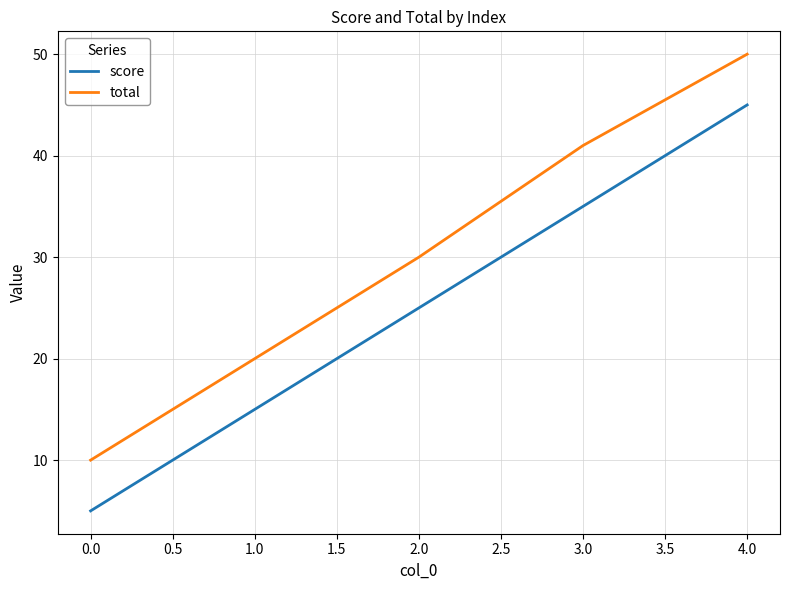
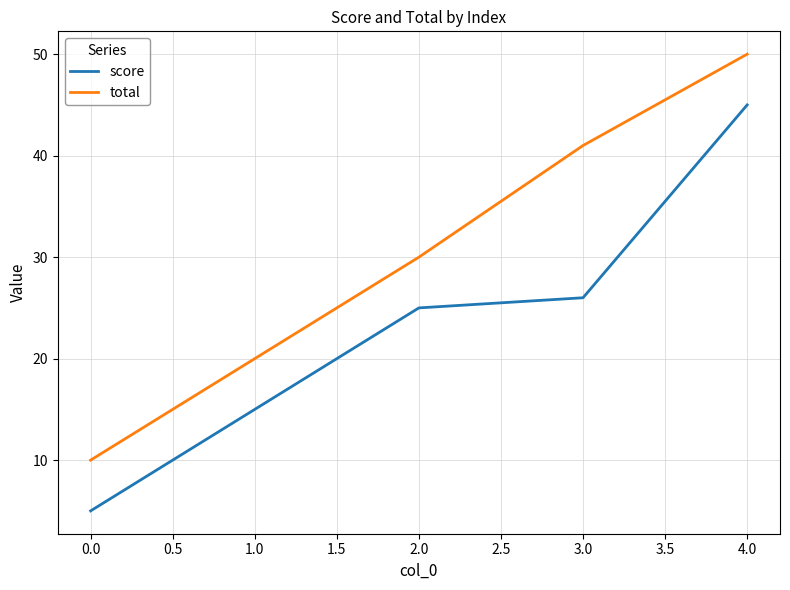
  {
    "score": {
      "0.0": 5,
      "1.0": 15,
      "2.0": 25,
-     "3.0": 35,
+     "3.0": 26,
      "4.0": 45
    },
    "total": {
      "0.0": 10,
      "1.0": 20,
      "2.0": 30,
      "3.0": 41,
      "4.0": 50
    }
  }
